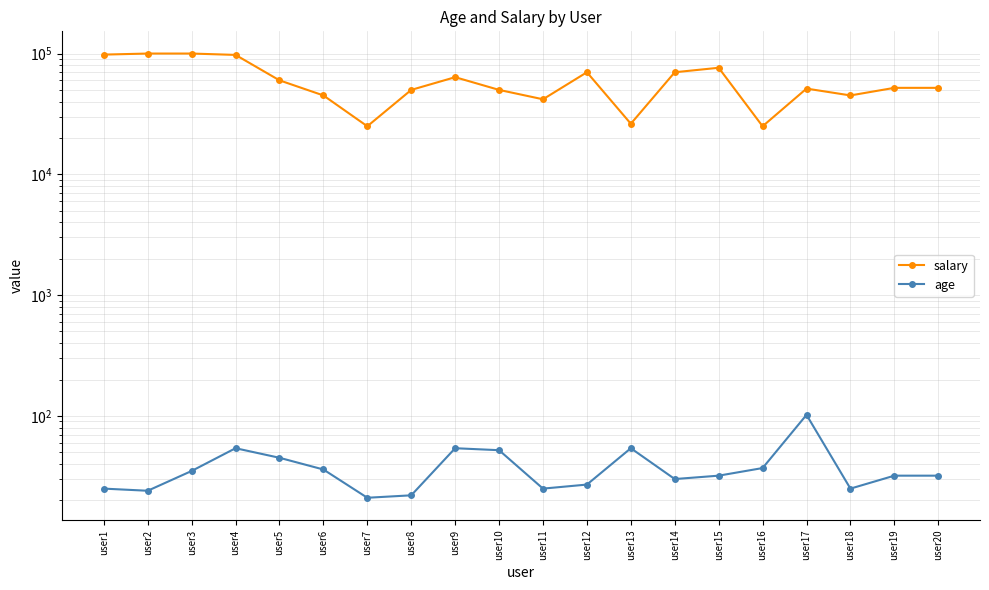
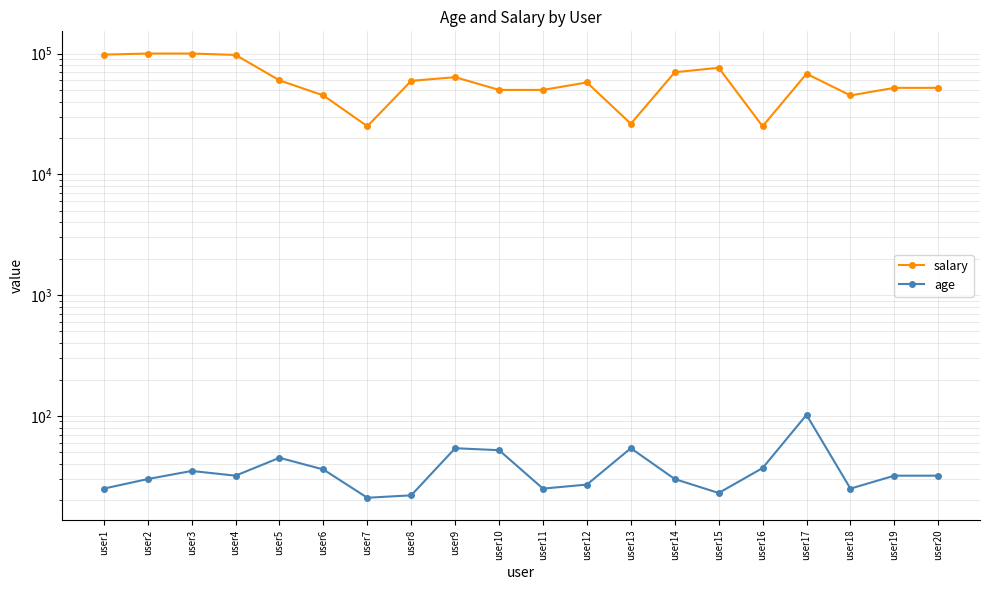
  {
    "salary": {
      "user1": 100000,
      "user2": 100000,
      "user3": 100000,
      "user4": 100000,
      "user5": 60000,
      "user6": 45000,
      "user7": 25000,
-     "user8": 50000,
+     "user8": 60000,
      "user9": 60000,
      "user10": 50000,
-     "user11": 42000,
-     "user12": 70000,
+     "user11": 50000,
+     "user12": 60000,
      "user13": 26000,
      "user14": 70000,
      "user15": 80000,
      "user16": 25000,
-     "user17": 51000,
+     "user17": 70000,
      "user18": 45000,
      "user19": 52000,
      "user20": 52000
    },
    "age": {
      "user1": 25,
-     "user2": 24,
+     "user2": 30,
      "user3": 35,
-     "user4": 50,
+     "user4": 32,
      "user5": 45,
      "user6": 36,
      "user7": 21,
      "user8": 22,
      "user9": 50,
      "user10": 52,
      "user11": 25,
      "user12": 27,
      "user13": 50,
      "user14": 30,
-     "user15": 32,
+     "user15": 23,
      "user16": 37,
      "user17": 100,
      "user18": 25,
      "user19": 32,
      "user20": 32
    }
  }
